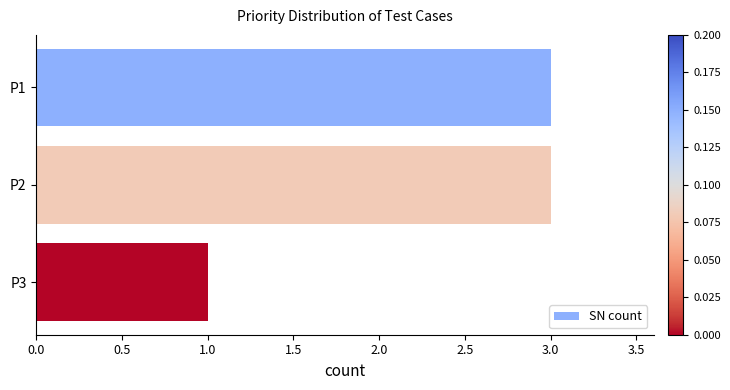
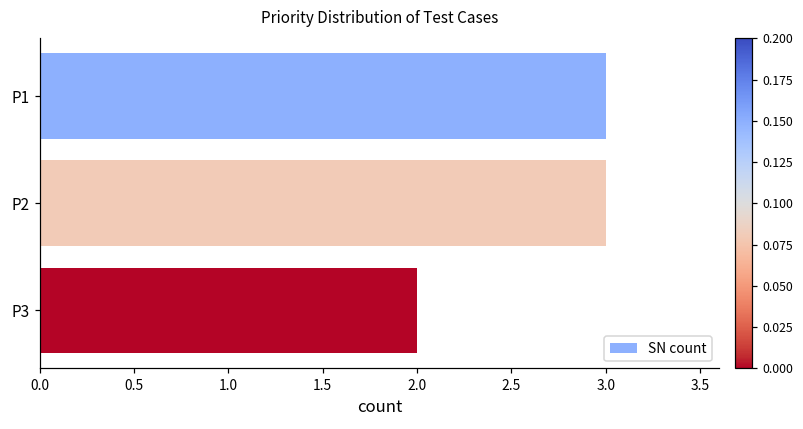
  {
    "P1": 3,
    "P2": 3,
-   "P3": 1
+   "P3": 2
  }
